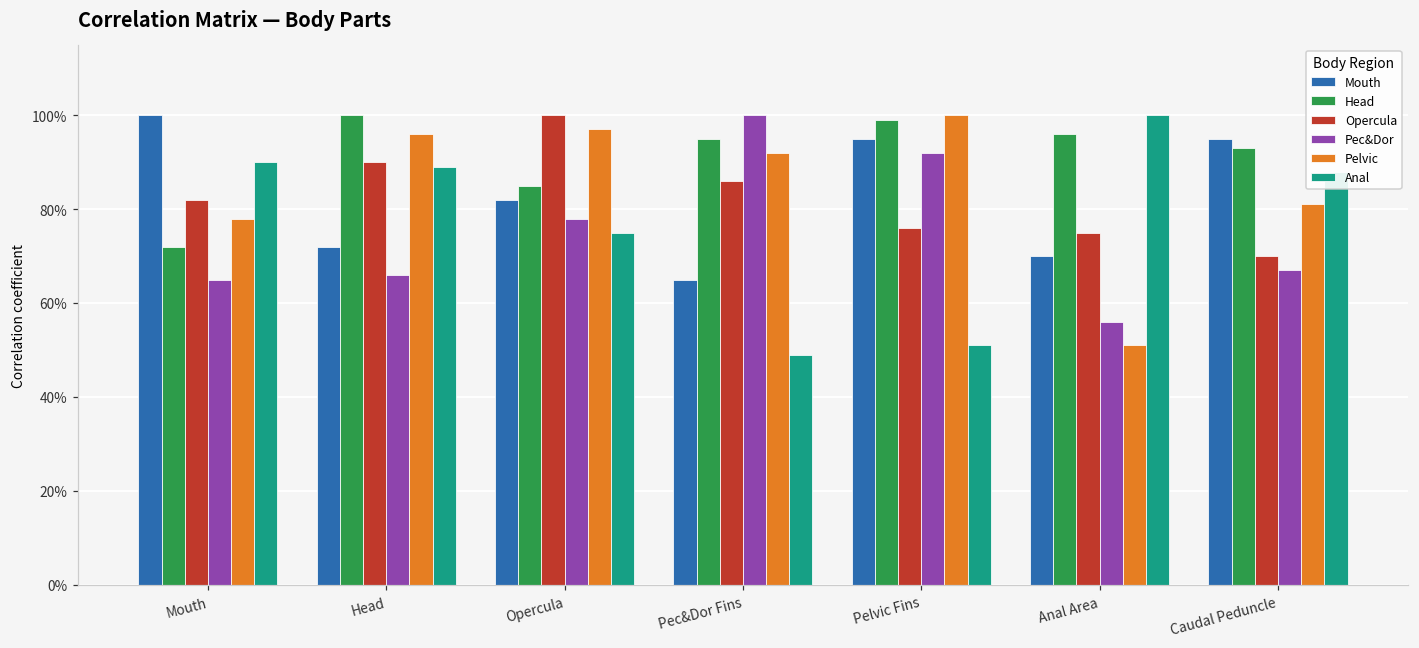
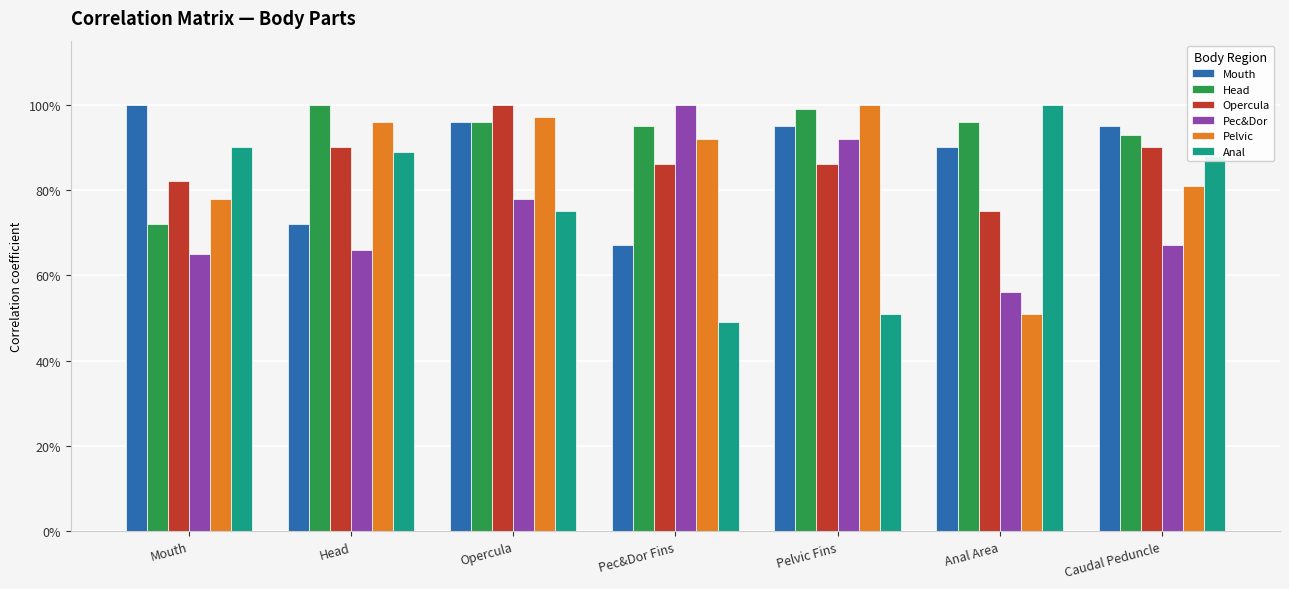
  {
    "Mouth": {
      "Mouth": "100%",
      "Head": "72%",
-     "Opercula": "82%",
-     "Pec&Dor Fins": "65%",
+     "Opercula": "96%",
+     "Pec&Dor Fins": "67%",
      "Pelvic Fins": "95%",
-     "Anal Area": "70%",
+     "Anal Area": "90%",
      "Caudal Peduncle": "95%"
    },
    "Head": {
      "Mouth": "72%",
      "Head": "100%",
-     "Opercula": "85%",
+     "Opercula": "96%",
      "Pec&Dor Fins": "95%",
      "Pelvic Fins": "99%",
      "Anal Area": "96%",
      "Caudal Peduncle": "93%"
    },
    "Opercula": {
      "Mouth": "82%",
      "Head": "90%",
      "Opercula": "100%",
      "Pec&Dor Fins": "86%",
-     "Pelvic Fins": "76%",
+     "Pelvic Fins": "86%",
      "Anal Area": "75%",
-     "Caudal Peduncle": "70%"
+     "Caudal Peduncle": "90%"
    },
    "Pec&Dor": {
      "Mouth": "65%",
      "Head": "66%",
      "Opercula": "78%",
      "Pec&Dor Fins": "100%",
      "Pelvic Fins": "92%",
      "Anal Area": "56%",
      "Caudal Peduncle": "67%"
    },
    "Pelvic": {
      "Mouth": "78%",
      "Head": "96%",
      "Opercula": "97%",
      "Pec&Dor Fins": "92%",
      "Pelvic Fins": "100%",
      "Anal Area": "51%",
      "Caudal Peduncle": "81%"
    },
    "Anal": {
      "Mouth": "90%",
      "Head": "89%",
      "Opercula": "75%",
      "Pec&Dor Fins": "49%",
      "Pelvic Fins": "51%",
      "Anal Area": "100%"
    }
  }
